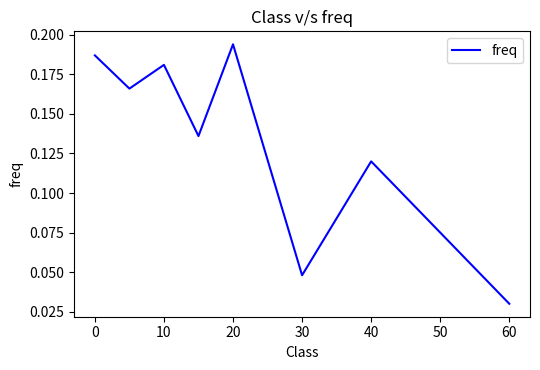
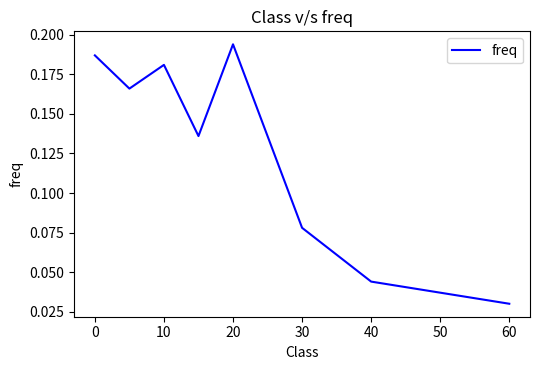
  {
    "0": 0.187,
    "10": 0.181,
    "20": 0.194,
-   "30": 0.048,
-   "40": 0.120,
+   "30": 0.078,
+   "40": 0.044,
    "60": 0.030
  }
